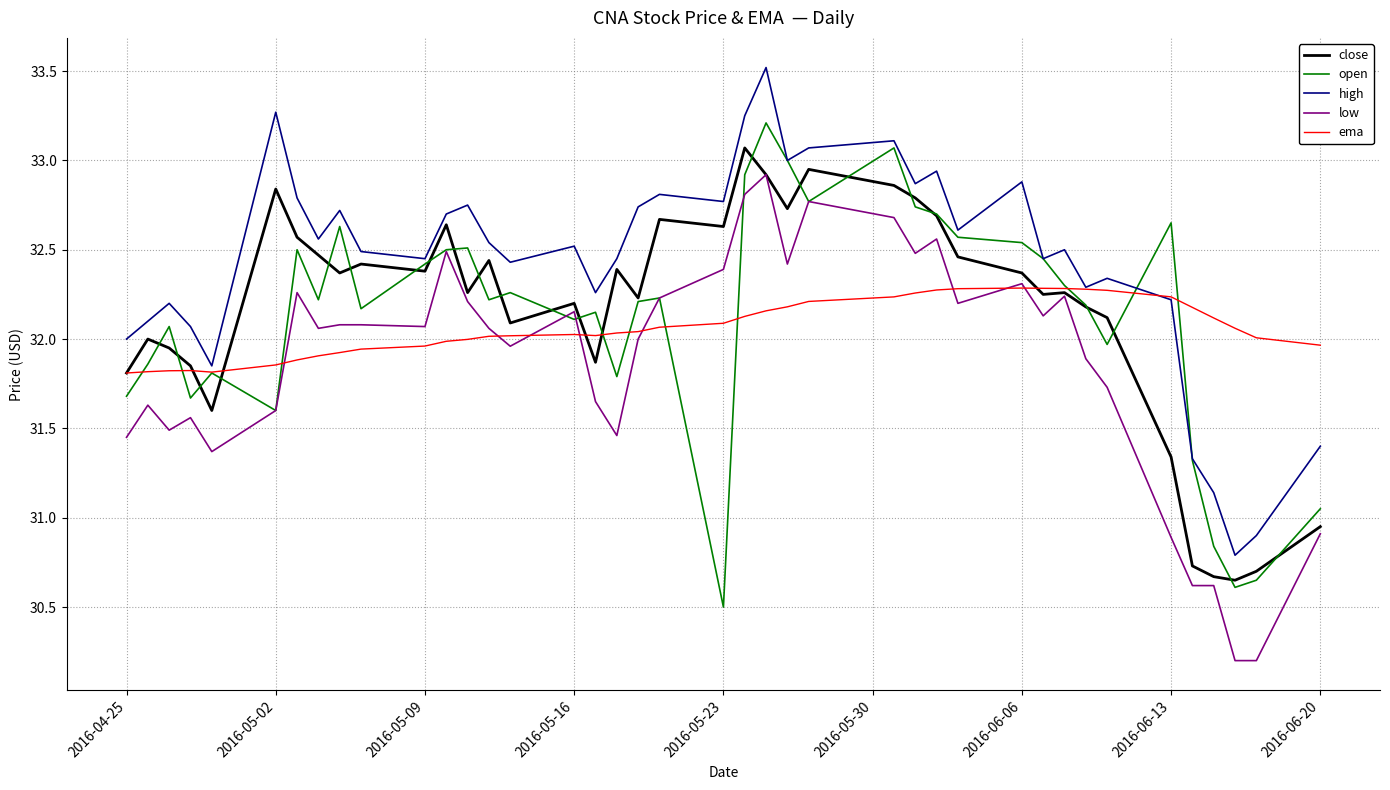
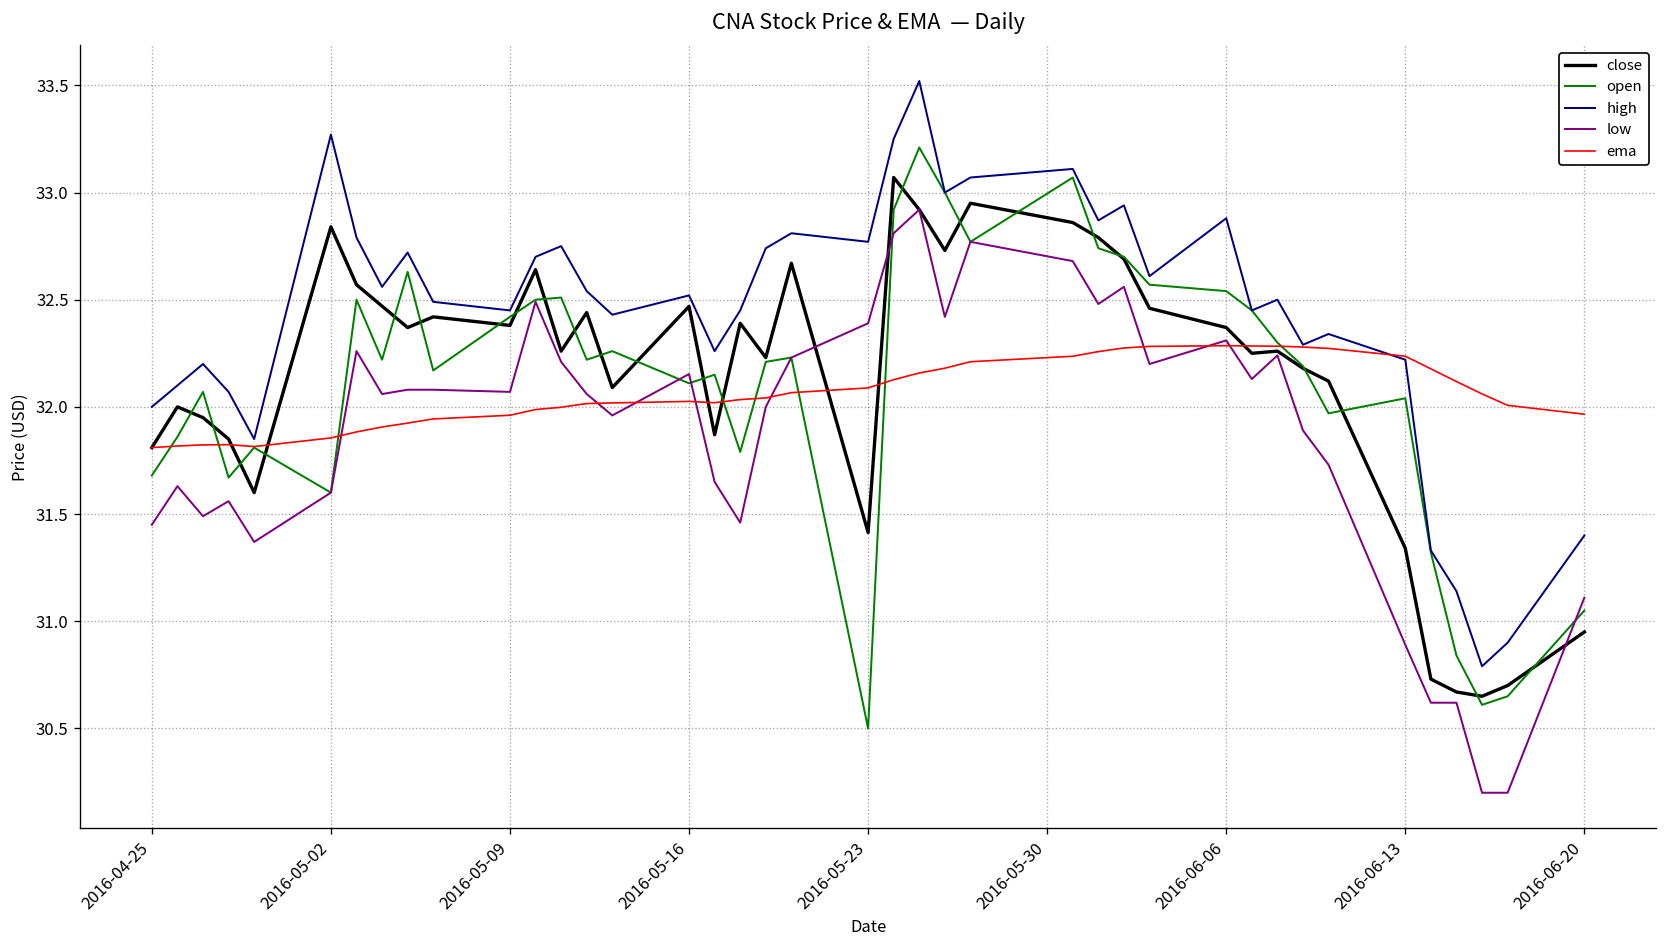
  {
    "close": {
      "2016-05-02": 32.84,
      "2016-05-09": 32.38,
-     "2016-05-16": 32.20,
-     "2016-05-23": 32.63,
+     "2016-05-16": 32.47,
+     "2016-05-23": 31.41,
      "2016-06-06": 32.37,
      "2016-06-13": 31.34,
      "2016-06-20": 30.95
    },
    "open": {
      "2016-04-25": 31.68,
      "2016-05-09": 32.42,
      "2016-05-16": 32.11,
      "2016-05-23": 30.50,
      "2016-06-06": 32.54,
-     "2016-06-13": 32.65,
+     "2016-06-13": 32.04,
      "2016-06-20": 31.05
    },
    "high": {
      "2016-04-25": 32.00,
      "2016-05-02": 33.27,
      "2016-05-09": 32.45,
      "2016-05-16": 32.52,
      "2016-05-23": 32.77,
      "2016-06-06": 32.88,
      "2016-06-13": 32.22,
      "2016-06-20": 31.40
    },
    "low": {
      "2016-04-25": 31.45,
      "2016-05-09": 32.07,
      "2016-05-16": 32.15,
      "2016-05-23": 32.39,
      "2016-06-06": 32.31,
      "2016-06-13": 30.89,
-     "2016-06-20": 30.91
+     "2016-06-20": 31.11
    },
    "ema": {
      "2016-05-02": 31.86,
      "2016-05-09": 31.96,
      "2016-05-16": 32.03,
      "2016-05-23": 32.09,
      "2016-06-06": 32.29,
      "2016-06-13": 32.24,
      "2016-06-20": 31.97
    }
  }
